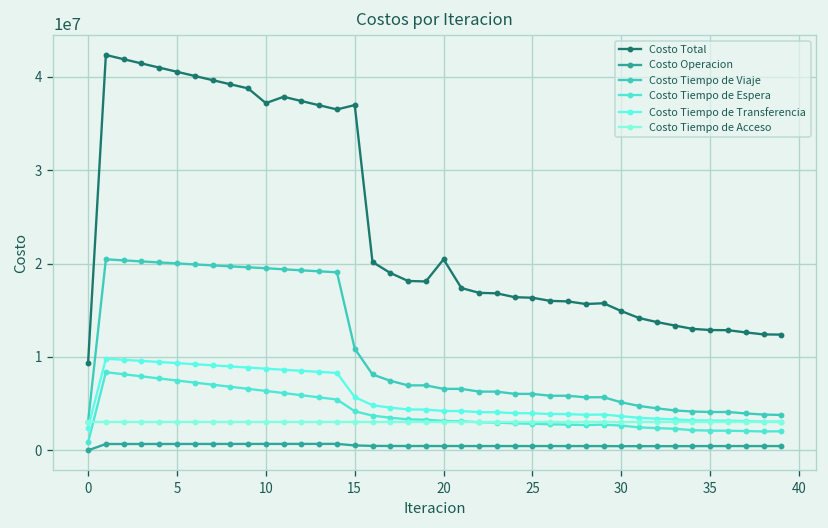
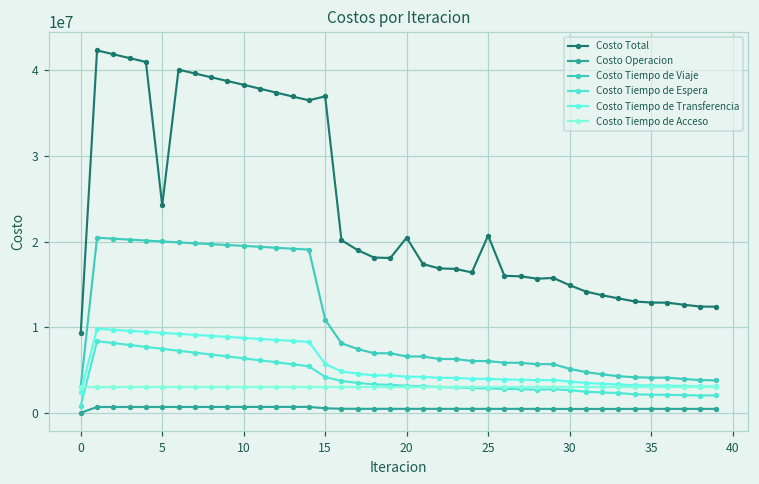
  {
    "Costo Total": {
      "0": 9000000,
-     "5": 41000000,
-     "10": 37000000,
+     "5": 24000000,
+     "10": 38000000,
      "15": 37000000,
      "20": 20000000,
-     "25": 16000000,
+     "25": 21000000,
      "30": 15000000,
      "35": 13000000
    }
  }
